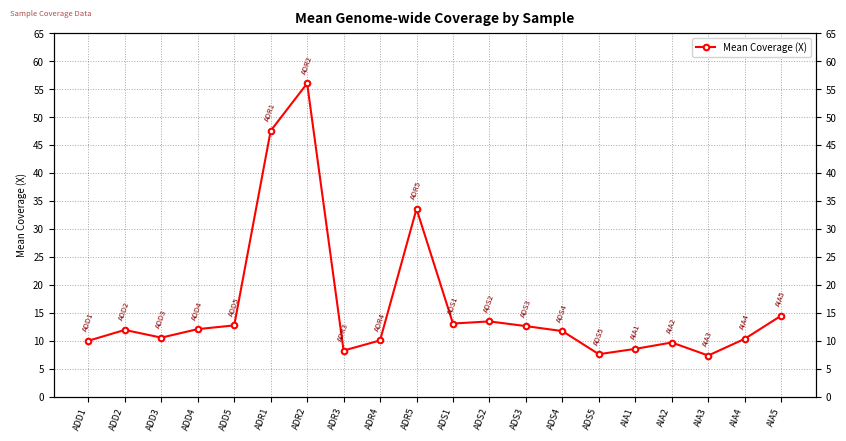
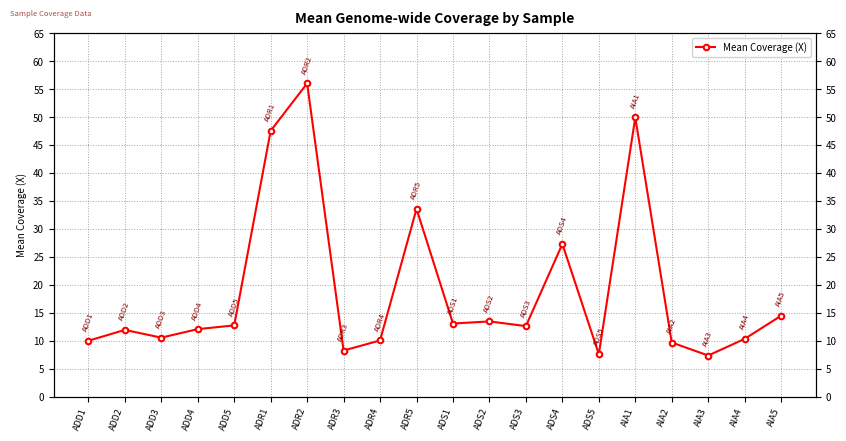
  {
    "ADD1": 10,
    "ADD2": 12,
    "ADD3": 11,
    "ADD4": 12,
    "ADD5": 13,
    "ADR1": 48,
    "ADR2": 56,
    "ADR3": 8,
    "ADR4": 10,
    "ADR5": 34,
    "ADS1": 13,
    "ADS2": 13,
    "ADS3": 13,
-   "ADS4": 12,
+   "ADS4": 27,
    "ADS5": 8,
-   "AIA1": 9,
+   "AIA1": 50,
    "AIA2": 10,
    "AIA3": 7,
    "AIA4": 10,
    "AIA5": 14
  }
